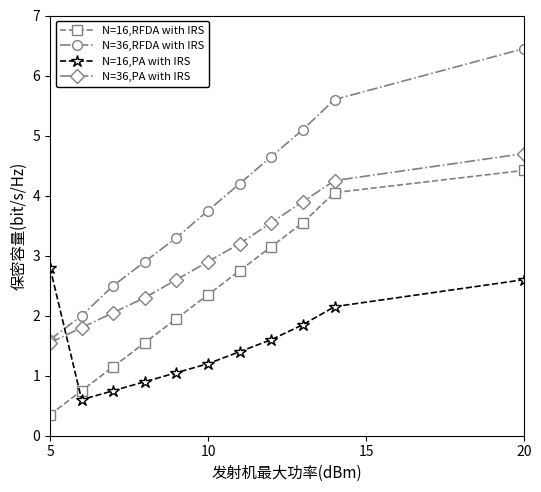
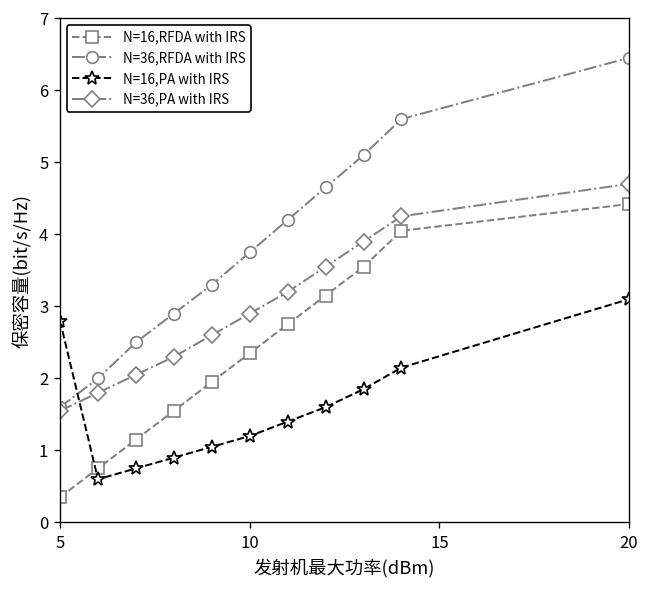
  {
    "N=16,PA with IRS": {
      "5": 2.8,
      "10": 1.2,
-     "20": 2.6
+     "20": 3.1
    }
  }
